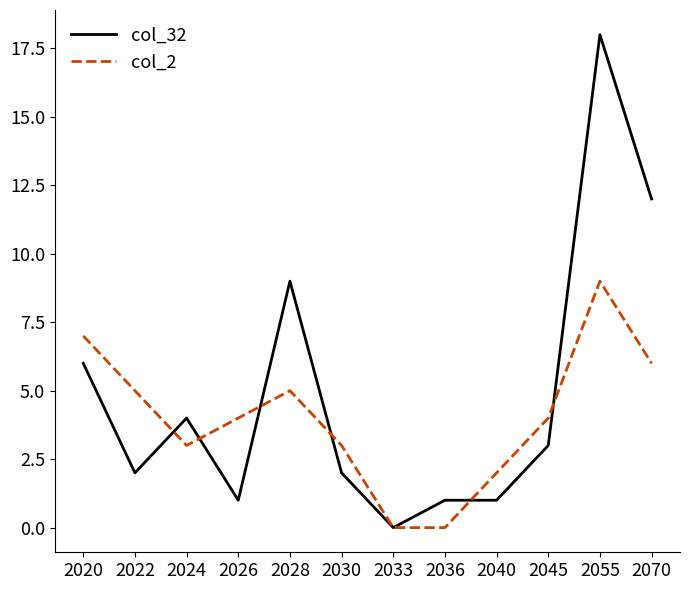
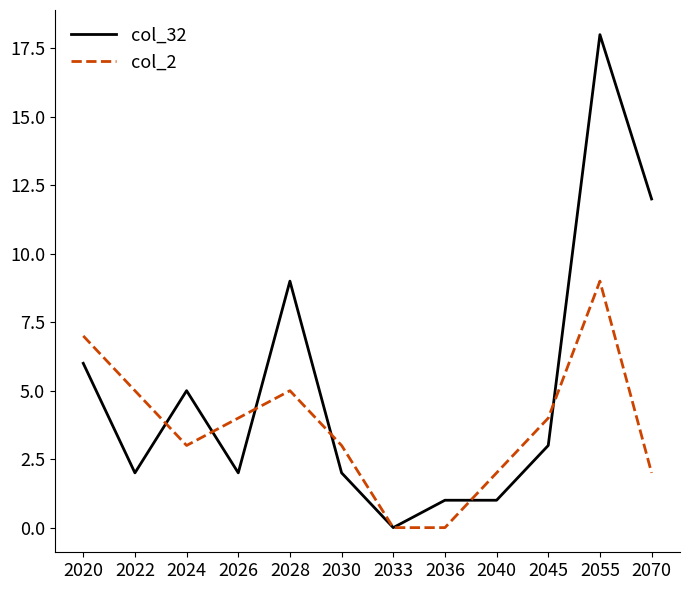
  {
    "col_32": {
      "2020": 6,
      "2022": 2,
-     "2024": 4,
-     "2026": 1,
+     "2024": 5,
+     "2026": 2,
      "2028": 9,
      "2030": 2,
      "2036": 1,
      "2040": 1,
      "2045": 3,
      "2055": 18,
      "2070": 12
    },
    "col_2": {
      "2020": 7,
      "2022": 5,
      "2024": 3,
      "2026": 4,
      "2028": 5,
      "2030": 3,
      "2036": 0,
      "2040": 2,
      "2045": 4,
      "2055": 9,
-     "2070": 6
+     "2070": 2
    }
  }
